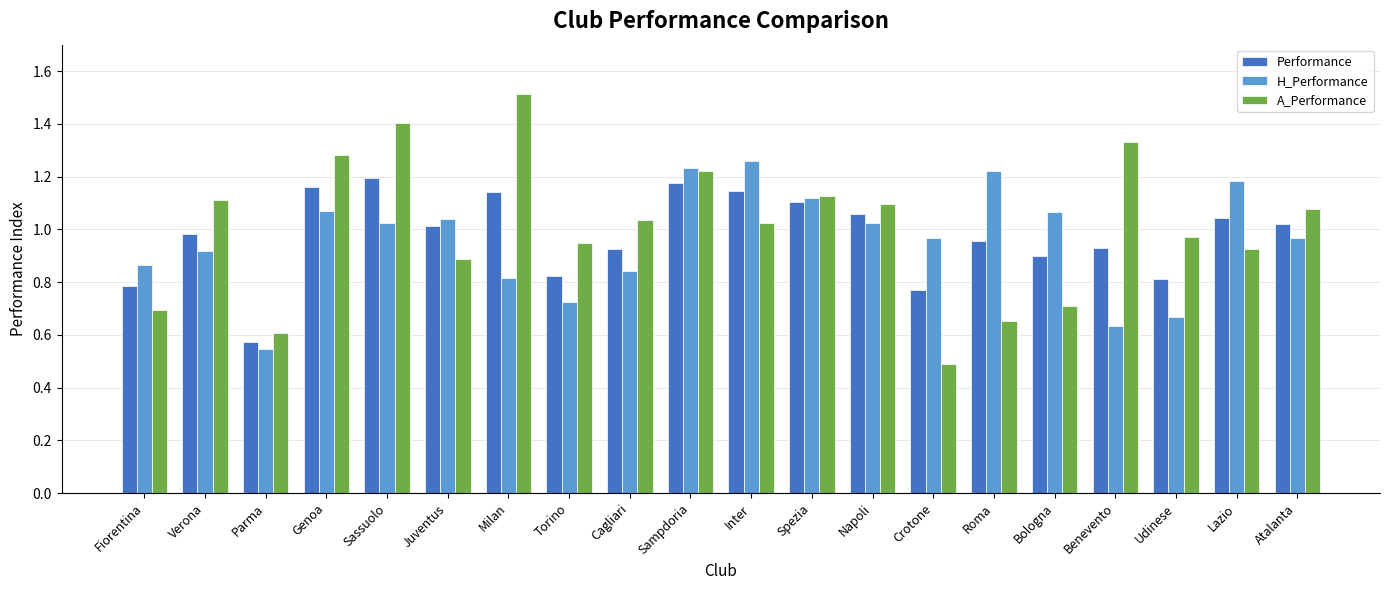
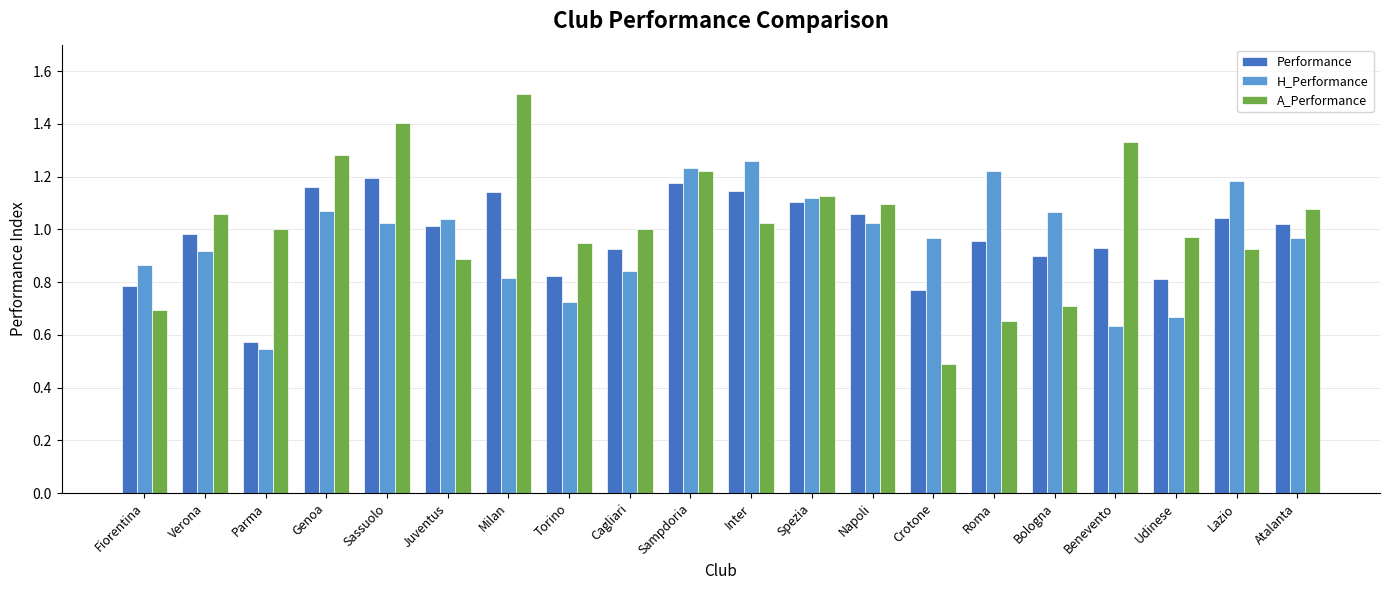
  {
    "A_Performance": {
      "Fiorentina": 0.69,
-     "Verona": 1.11,
-     "Parma": 0.61,
+     "Verona": 1.06,
+     "Parma": 1.00,
      "Genoa": 1.28,
      "Sassuolo": 1.40,
      "Juventus": 0.89,
      "Milan": 1.51,
      "Torino": 0.95,
-     "Cagliari": 1.03,
+     "Cagliari": 1.00,
      "Sampdoria": 1.22,
      "Inter": 1.02,
      "Spezia": 1.12,
      "Napoli": 1.10,
      "Crotone": 0.49,
      "Roma": 0.65,
      "Bologna": 0.71,
      "Benevento": 1.33,
      "Udinese": 0.97,
      "Lazio": 0.92,
      "Atalanta": 1.08
    }
  }
